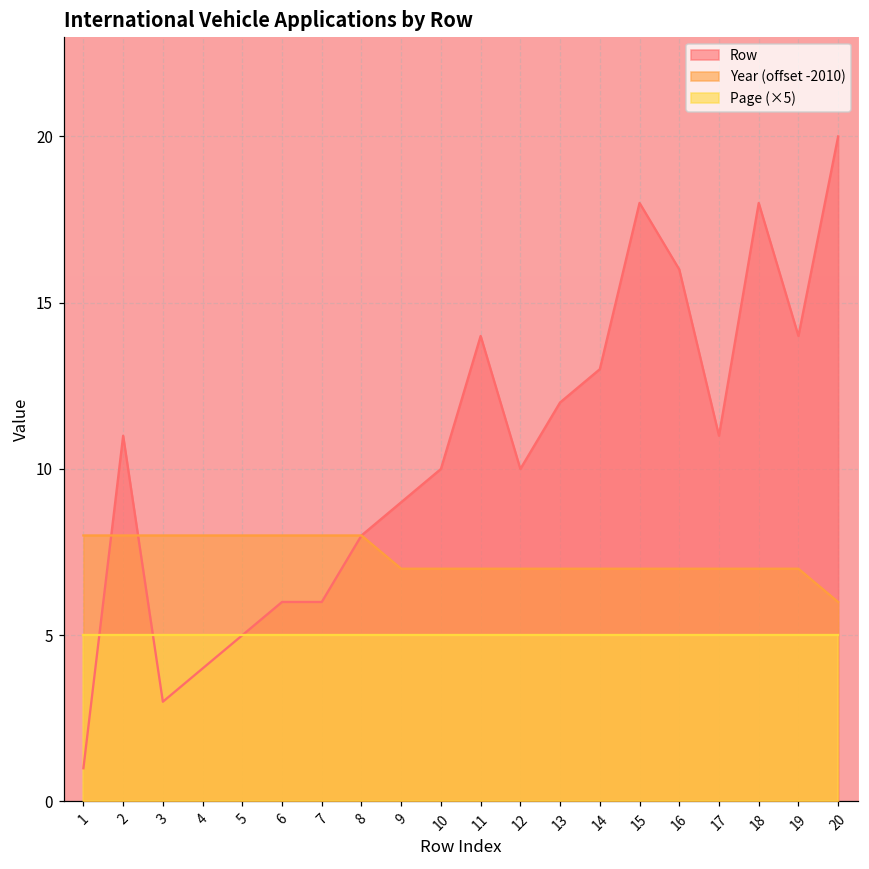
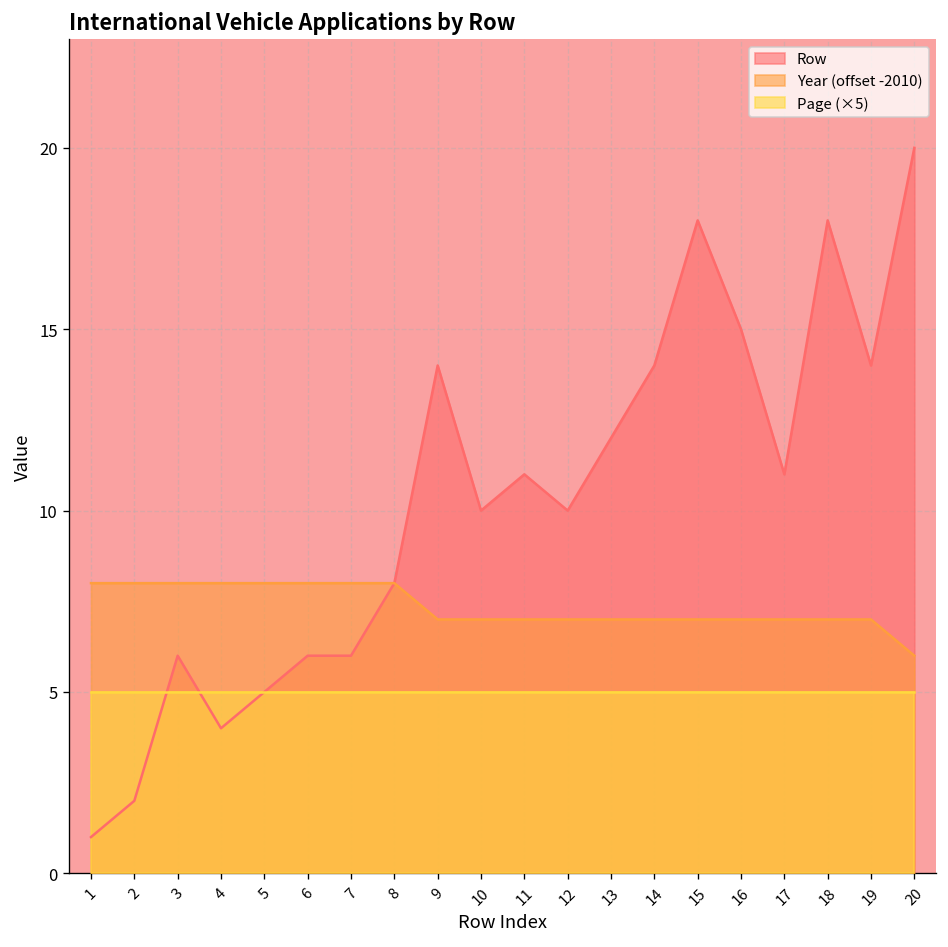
  {
    "Row": {
      "1": 1,
-     "2": 11,
-     "3": 3,
+     "2": 2,
+     "3": 6,
      "4": 4,
      "6": 6,
      "7": 6,
-     "9": 9,
+     "9": 14,
      "10": 10,
-     "11": 14,
+     "11": 11,
      "12": 10,
      "13": 12,
-     "14": 13,
+     "14": 14,
      "15": 18,
-     "16": 16,
+     "16": 15,
      "17": 11,
      "18": 18,
      "19": 14,
      "20": 20
    }
  }
